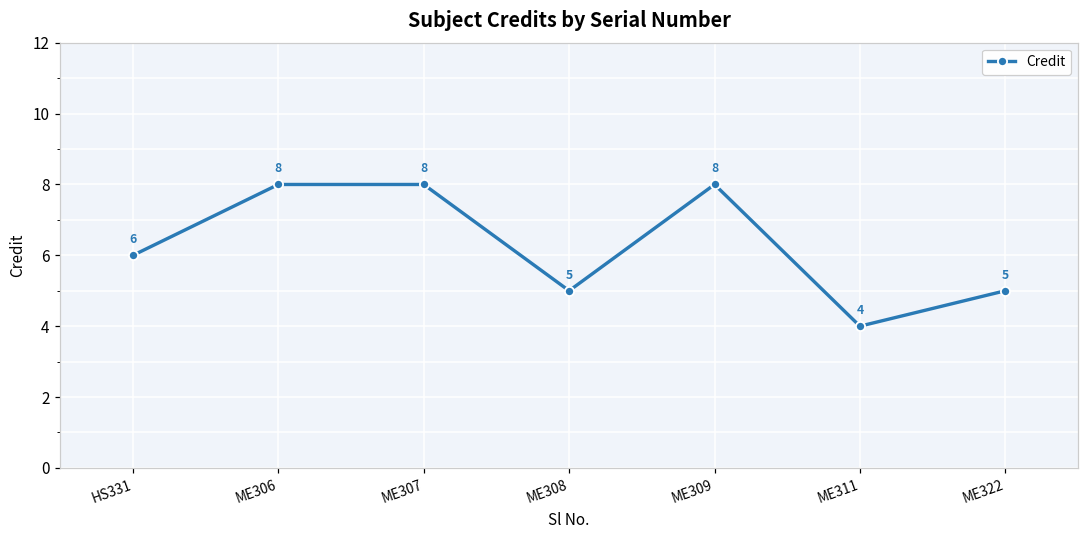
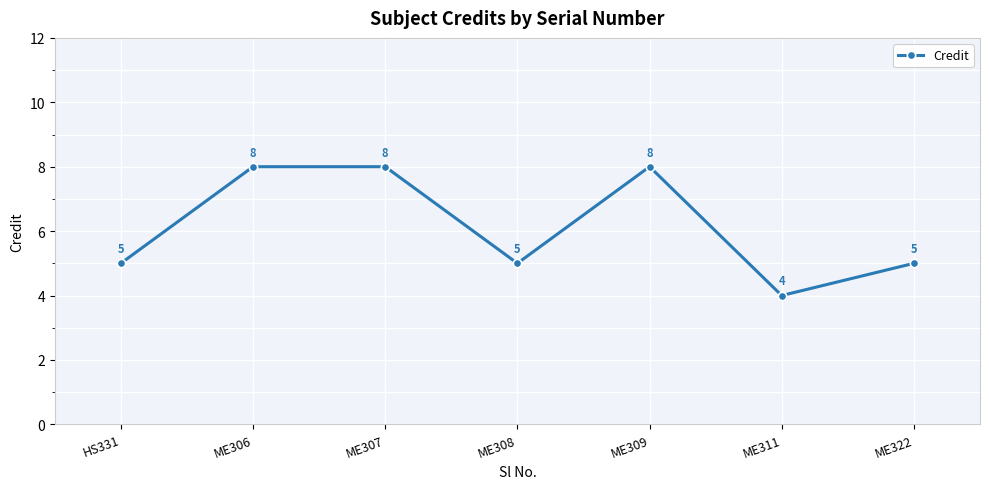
  {
-   "HS331": 6,
+   "HS331": 5,
    "ME306": 8,
    "ME307": 8,
    "ME308": 5,
    "ME309": 8,
    "ME311": 4,
    "ME322": 5
  }
